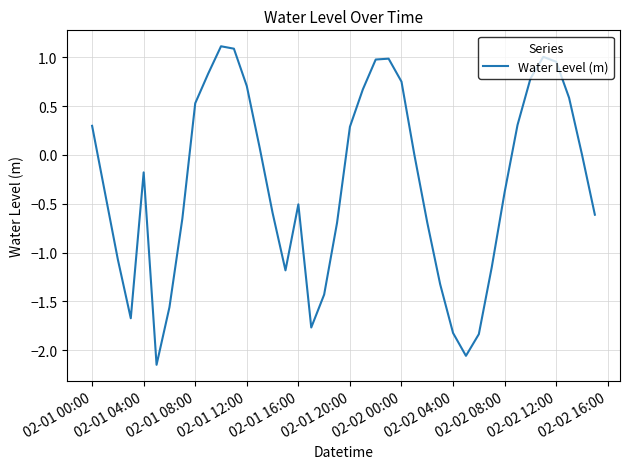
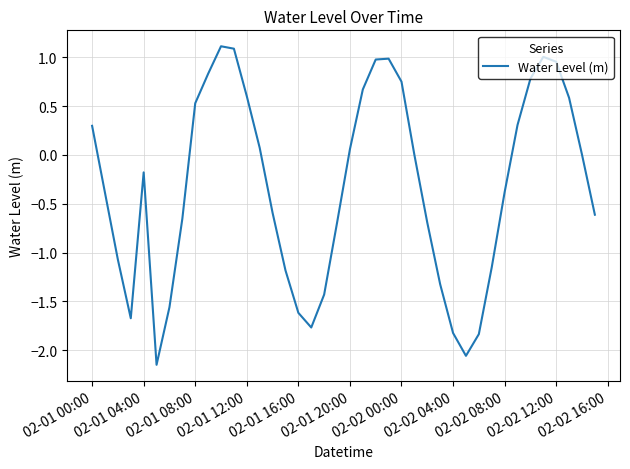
  {
    "02-01 00:00": 0.3,
    "02-01 04:00": -0.2,
    "02-01 08:00": 0.5,
-   "02-01 12:00": 0.7,
-   "02-01 16:00": -0.5,
-   "02-01 20:00": 0.3,
+   "02-01 12:00": 0.6,
+   "02-01 16:00": -1.6,
+   "02-01 20:00": 0.1,
    "02-02 00:00": 0.8,
    "02-02 04:00": -1.8,
    "02-02 08:00": -0.4
  }
